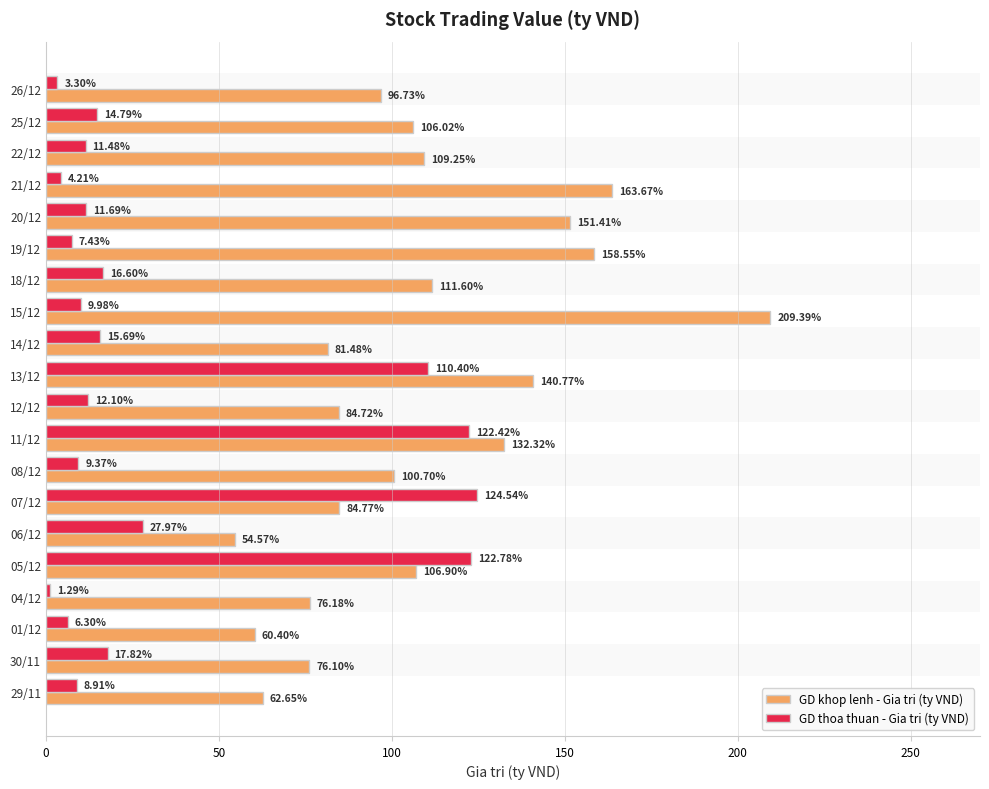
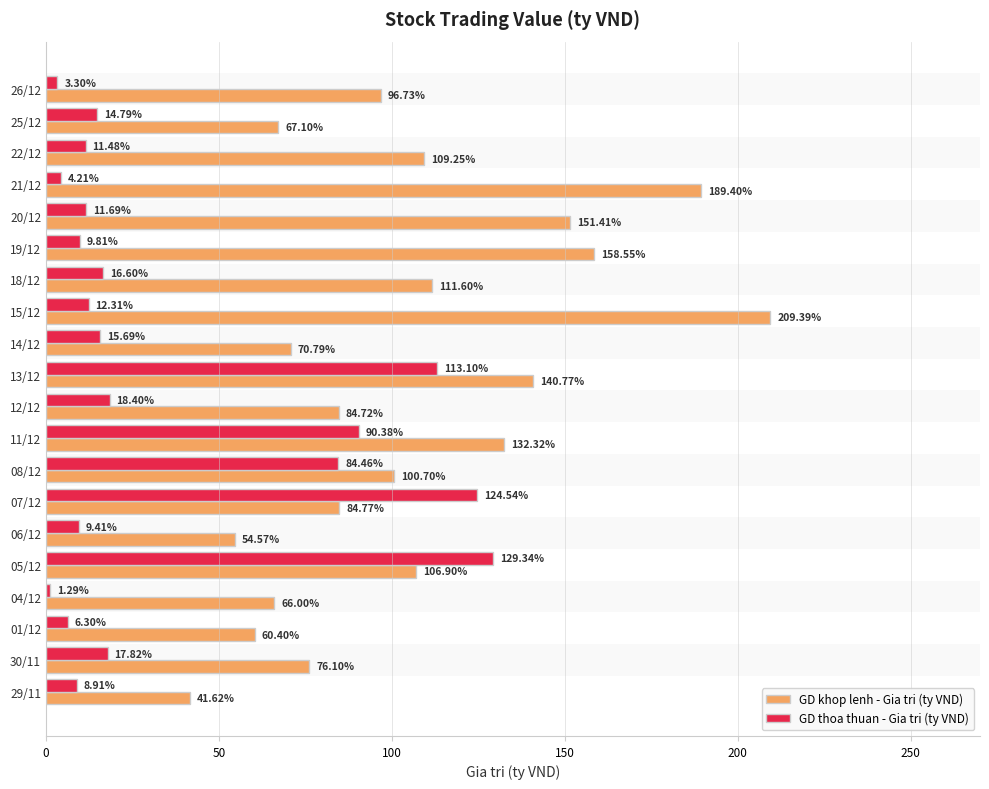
  {
    "GD khop lenh - Gia tri (ty VND)": {
      "26/12": "96.73%",
-     "25/12": "106.02%",
+     "25/12": "67.10%",
      "22/12": "109.25%",
-     "21/12": "163.67%",
+     "21/12": "189.40%",
      "20/12": "151.41%",
      "19/12": "158.55%",
      "18/12": "111.60%",
      "15/12": "209.39%",
-     "14/12": "81.48%",
+     "14/12": "70.79%",
      "13/12": "140.77%",
      "12/12": "84.72%",
      "11/12": "132.32%",
      "08/12": "100.70%",
      "07/12": "84.77%",
      "06/12": "54.57%",
      "05/12": "106.90%",
-     "04/12": "76.18%",
+     "04/12": "66.00%",
      "01/12": "60.40%",
      "30/11": "76.10%",
-     "29/11": "62.65%"
+     "29/11": "41.62%"
    },
    "GD thoa thuan - Gia tri (ty VND)": {
      "26/12": "3.30%",
      "25/12": "14.79%",
      "22/12": "11.48%",
      "21/12": "4.21%",
      "20/12": "11.69%",
-     "19/12": "7.43%",
+     "19/12": "9.81%",
      "18/12": "16.60%",
-     "15/12": "9.98%",
+     "15/12": "12.31%",
      "14/12": "15.69%",
-     "13/12": "110.40%",
-     "12/12": "12.10%",
-     "11/12": "122.42%",
-     "08/12": "9.37%",
+     "13/12": "113.10%",
+     "12/12": "18.40%",
+     "11/12": "90.38%",
+     "08/12": "84.46%",
      "07/12": "124.54%",
-     "06/12": "27.97%",
-     "05/12": "122.78%",
+     "06/12": "9.41%",
+     "05/12": "129.34%",
      "04/12": "1.29%",
      "01/12": "6.30%",
      "30/11": "17.82%",
      "29/11": "8.91%"
    }
  }
